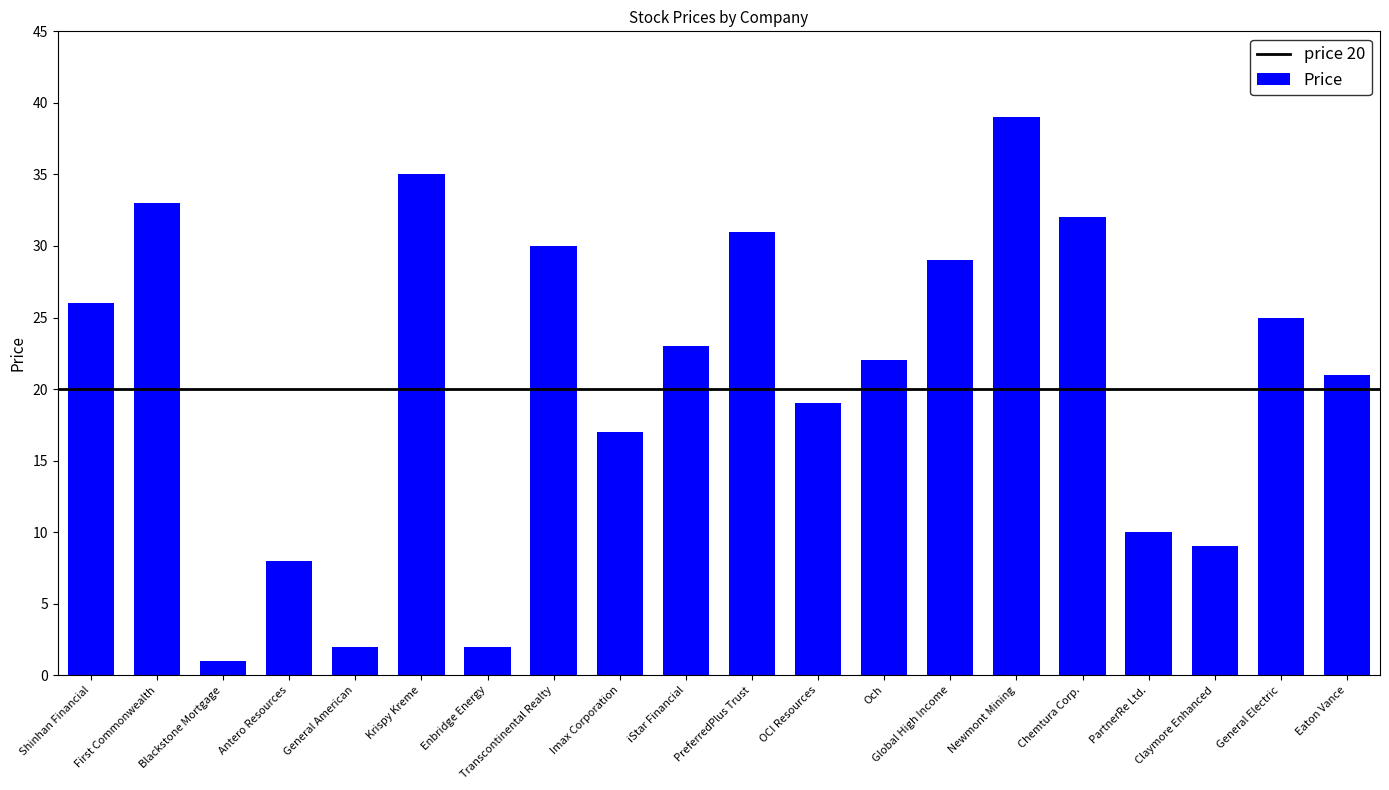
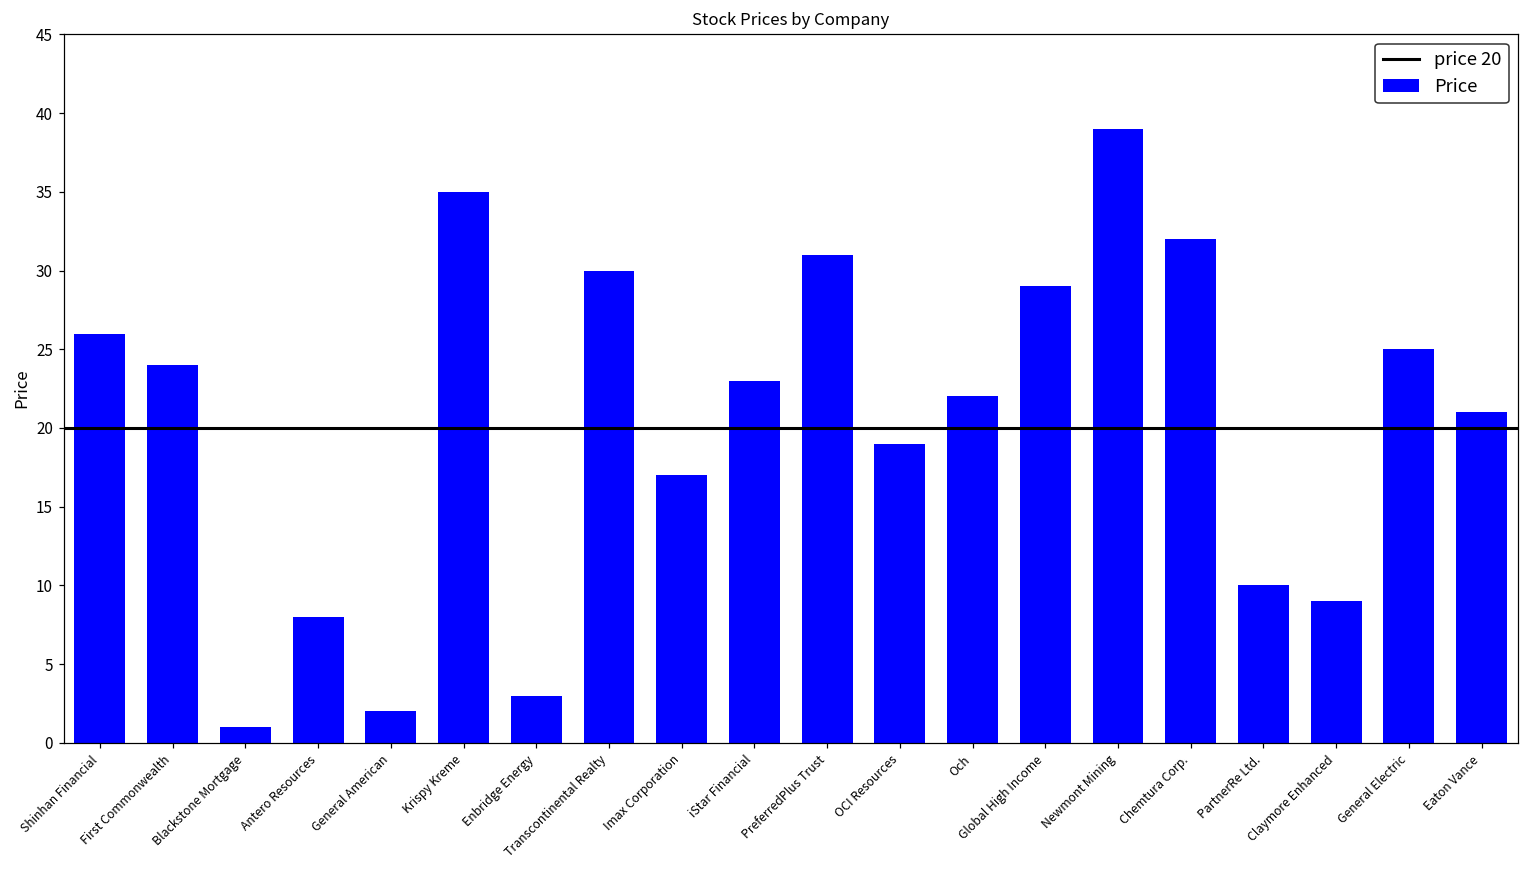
  {
    "Shinhan Financial": 26,
-   "First Commonwealth": 33,
+   "First Commonwealth": 24,
    "Blackstone Mortgage": 1,
    "Antero Resources": 8,
    "General American": 2,
    "Krispy Kreme": 35,
-   "Enbridge Energy": 2,
+   "Enbridge Energy": 3,
    "Transcontinental Realty": 30,
    "Imax Corporation": 17,
    "iStar Financial": 23,
    "PreferredPlus Trust": 31,
    "OCI Resources": 19,
    "Och": 22,
    "Global High Income": 29,
    "Newmont Mining": 39,
    "Chemtura Corp.": 32,
    "PartnerRe Ltd.": 10,
    "Claymore Enhanced": 9,
    "General Electric": 25,
    "Eaton Vance": 21
  }
